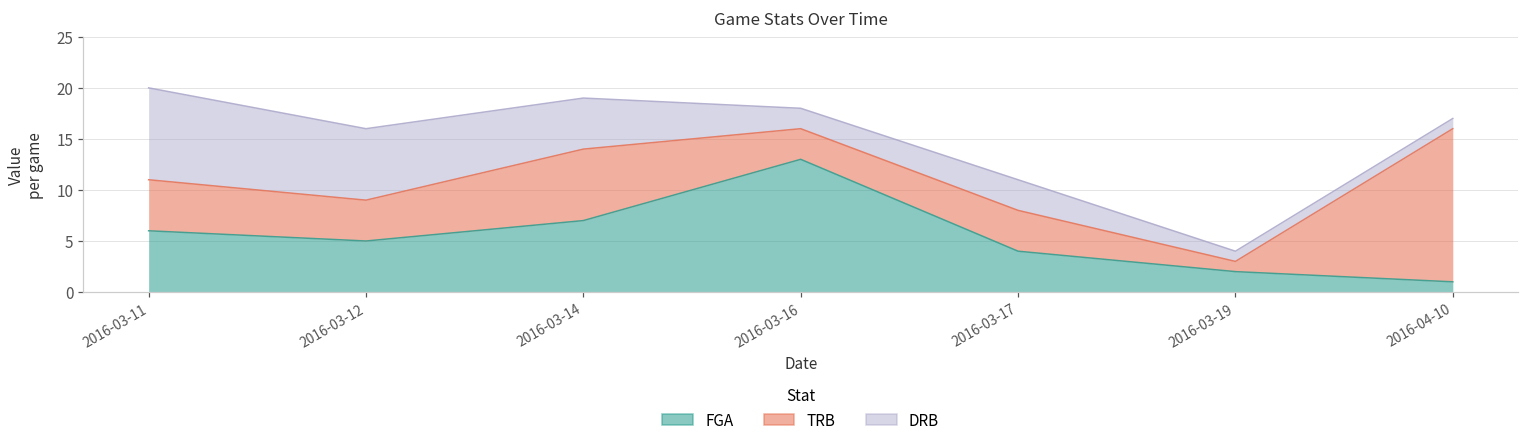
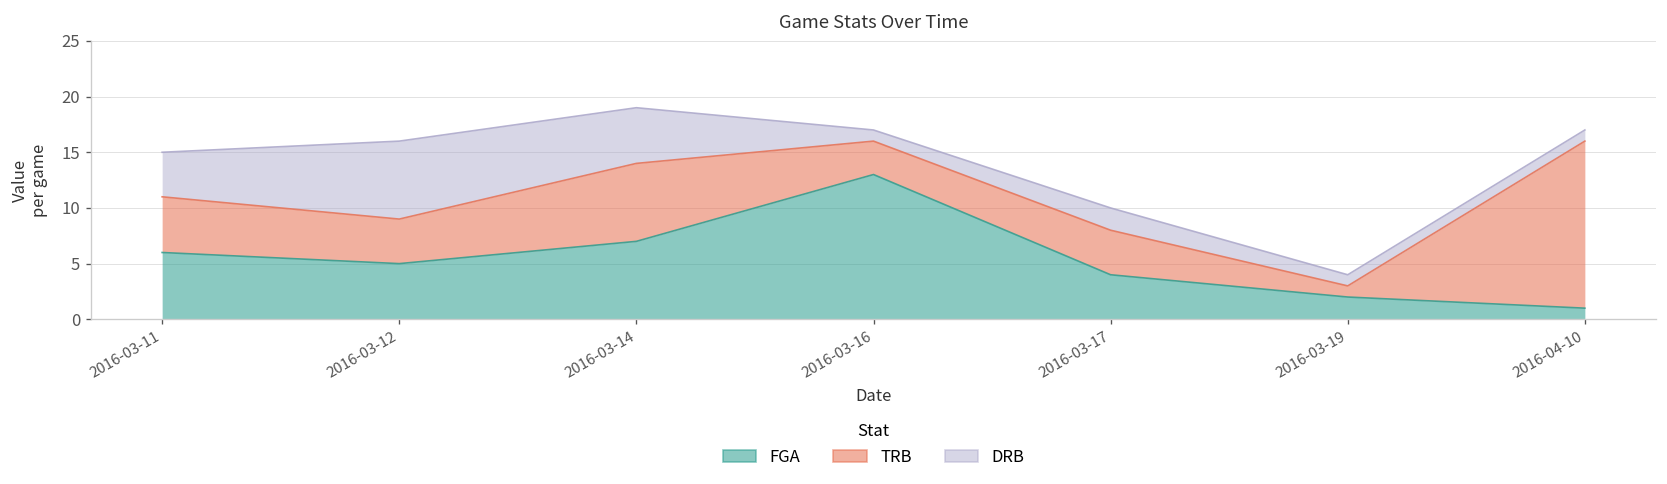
  {
    "FGA": {
      "2016-03-11": 6,
      "2016-03-12": 5,
      "2016-03-14": 7,
      "2016-03-16": 13,
      "2016-03-17": 4,
      "2016-03-19": 2,
      "2016-04-10": 1
    },
    "TRB": {
      "2016-03-11": 5,
      "2016-03-12": 4,
      "2016-03-14": 7,
      "2016-03-16": 3,
      "2016-03-17": 4,
      "2016-03-19": 1,
      "2016-04-10": 15
    },
    "DRB": {
-     "2016-03-11": 9,
+     "2016-03-11": 4,
      "2016-03-12": 7,
      "2016-03-14": 5,
-     "2016-03-16": 2,
-     "2016-03-17": 3,
+     "2016-03-16": 1,
+     "2016-03-17": 2,
      "2016-03-19": 1,
      "2016-04-10": 1
    }
  }
